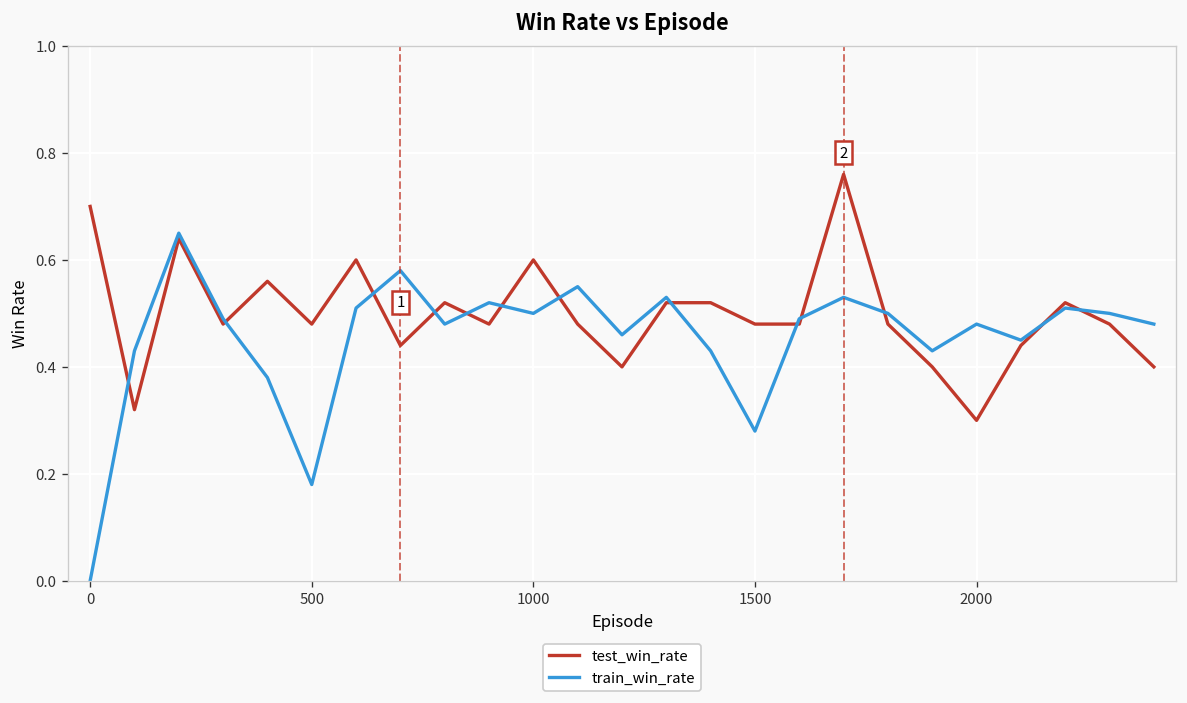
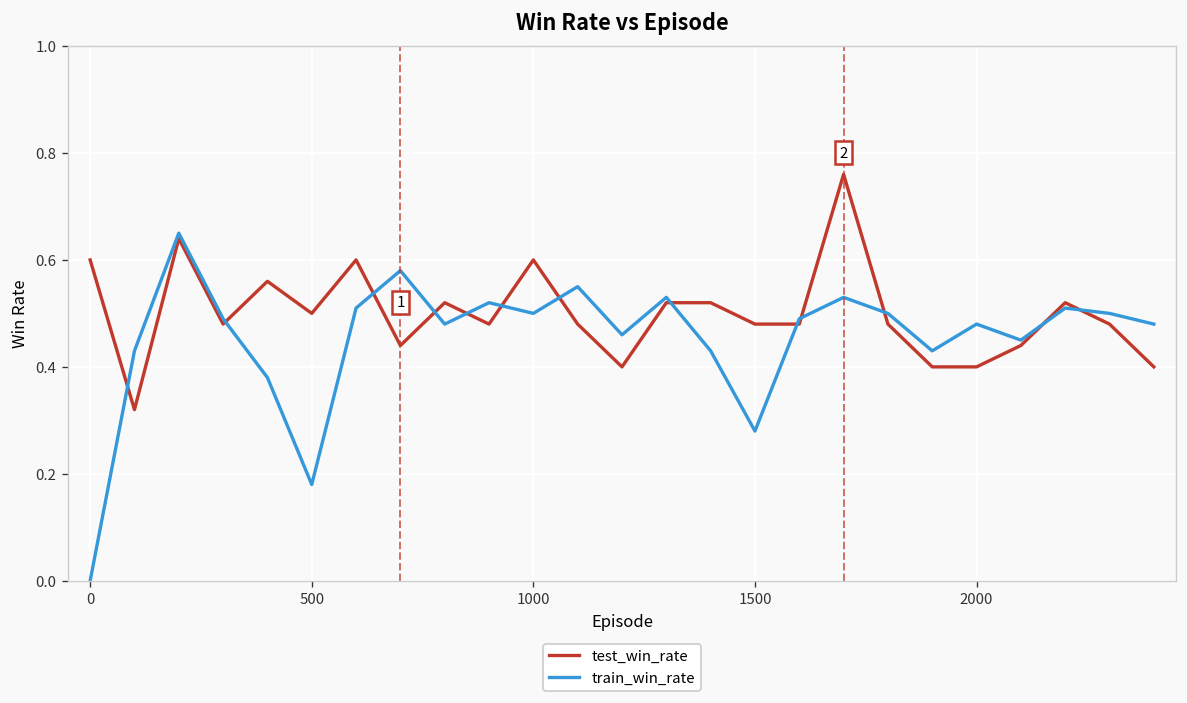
  {
    "test_win_rate": {
-     "0": 0.7,
-     "500": 0.48,
+     "0": 0.6,
+     "500": 0.50,
      "1000": 0.60,
      "1500": 0.48,
-     "2000": 0.3
+     "2000": 0.4
    },
    "train_win_rate": {
      "0": 0.00,
      "500": 0.18,
      "1000": 0.50,
      "1500": 0.28,
      "2000": 0.48
    }
  }
